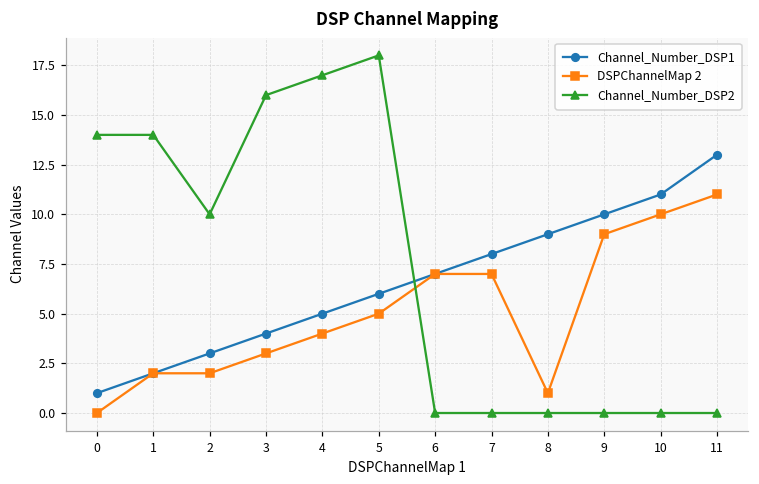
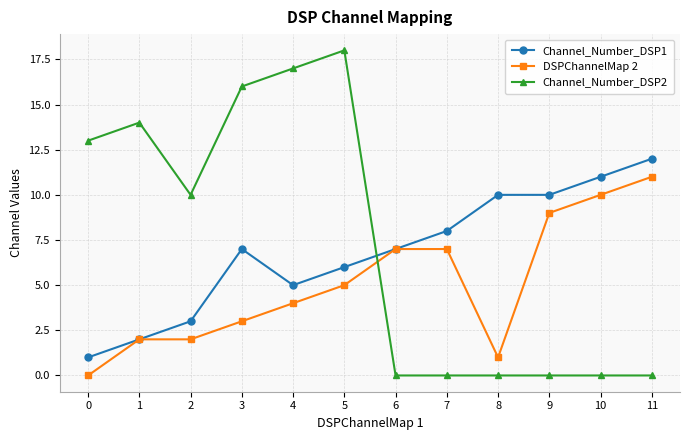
  {
    "Channel_Number_DSP1": {
      "0": 1,
      "2": 3,
-     "3": 4,
+     "3": 7,
      "4": 5,
      "5": 6,
      "7": 8,
-     "8": 9,
+     "8": 10,
      "9": 10,
      "10": 11,
-     "11": 13
+     "11": 12
    },
    "DSPChannelMap 2": {
      "0": 0,
      "2": 2,
      "3": 3,
      "4": 4,
      "5": 5,
      "7": 7,
      "8": 1,
      "9": 9,
      "10": 10,
      "11": 11
    },
    "Channel_Number_DSP2": {
-     "0": 14,
+     "0": 13,
      "1": 14,
      "2": 10,
      "3": 16,
      "4": 17,
      "5": 18,
      "6": 0,
      "7": 0,
      "8": 0,
      "9": 0,
      "10": 0,
      "11": 0
    }
  }
